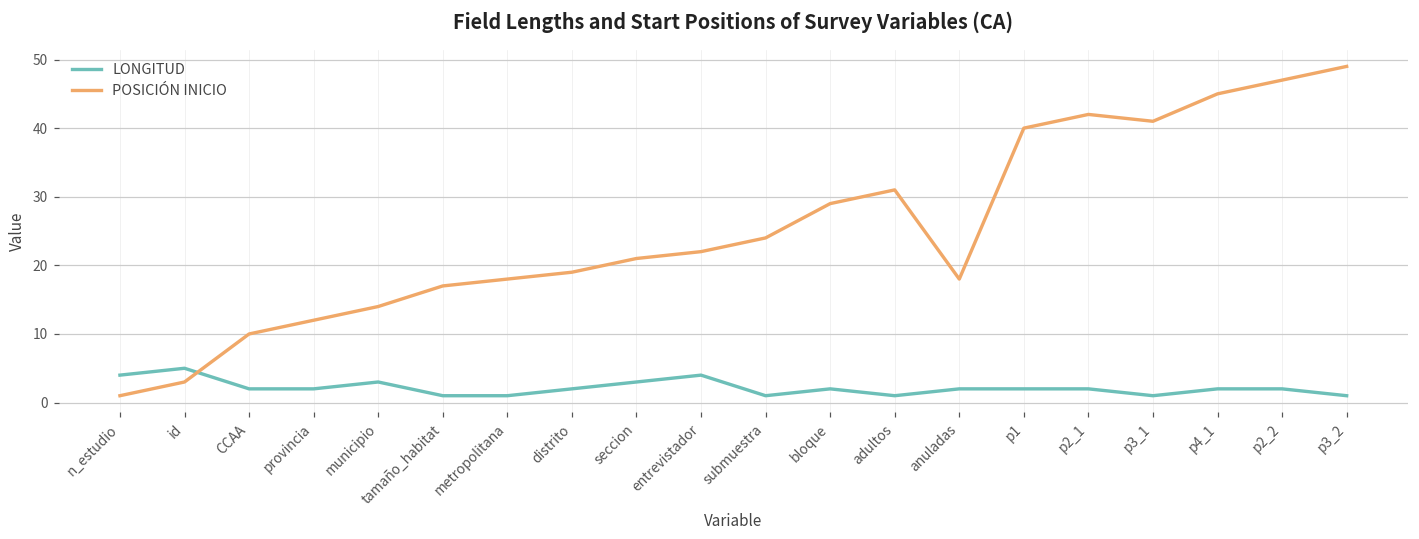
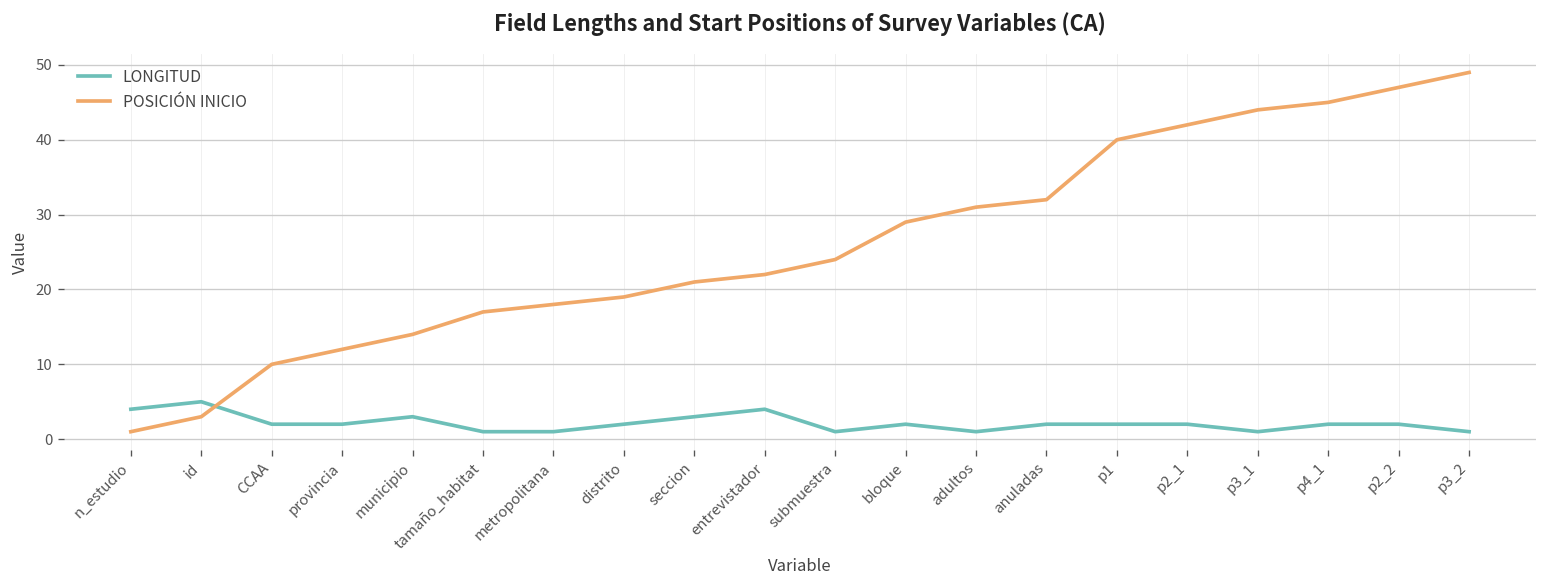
  {
    "LONGITUD": {
      "n_estudio": 4,
      "id": 5,
      "CCAA": 2,
      "provincia": 2,
      "municipio": 3,
      "tamaño_habitat": 1,
      "metropolitana": 1,
      "distrito": 2,
      "seccion": 3,
      "entrevistador": 4,
      "submuestra": 1,
      "bloque": 2,
      "adultos": 1,
      "anuladas": 2,
      "p1": 2,
      "p2_1": 2,
      "p3_1": 1,
      "p4_1": 2,
      "p2_2": 2,
      "p3_2": 1
    },
    "POSICIÓN INICIO": {
      "n_estudio": 1,
      "id": 3,
      "CCAA": 10,
      "provincia": 12,
      "municipio": 14,
      "tamaño_habitat": 17,
      "metropolitana": 18,
      "distrito": 19,
      "seccion": 21,
      "entrevistador": 22,
      "submuestra": 24,
      "bloque": 29,
      "adultos": 31,
-     "anuladas": 18,
+     "anuladas": 32,
      "p1": 40,
      "p2_1": 42,
-     "p3_1": 41,
+     "p3_1": 44,
      "p4_1": 45,
      "p2_2": 47,
      "p3_2": 49
    }
  }
